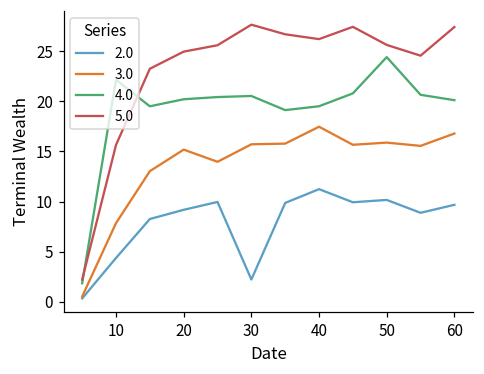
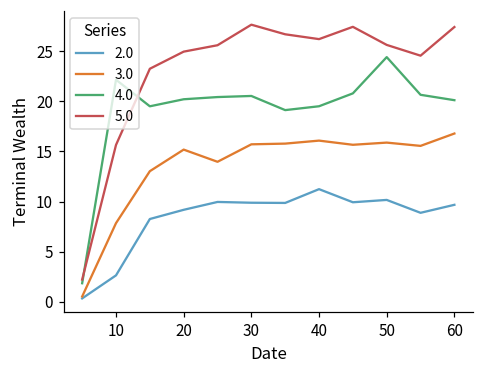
  {
    "2.0": {
-     "10": 4,
+     "10": 3,
      "20": 9,
-     "30": 2,
+     "30": 10,
      "40": 11,
      "50": 10,
      "60": 10
    },
    "3.0": {
      "10": 8,
      "20": 15,
      "30": 16,
-     "40": 17,
+     "40": 16,
      "50": 16,
      "60": 17
    },
    "4.0": {
      "20": 20,
      "30": 21,
      "40": 20,
      "50": 24,
      "60": 20
    },
    "5.0": {
      "10": 16,
      "20": 25,
      "30": 28,
      "40": 26,
      "50": 26,
      "60": 27
    }
  }
